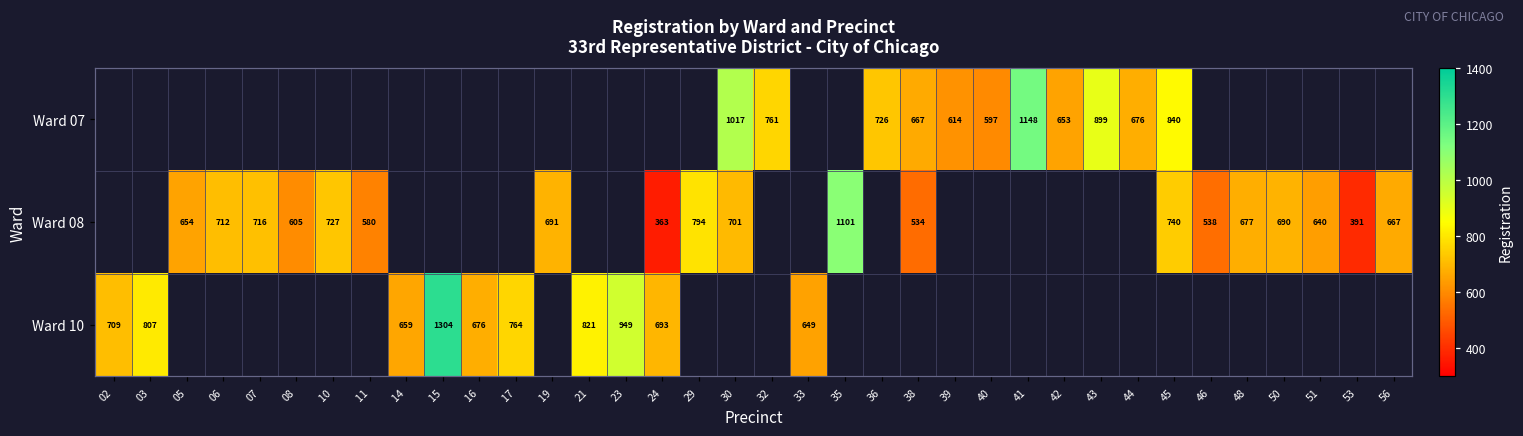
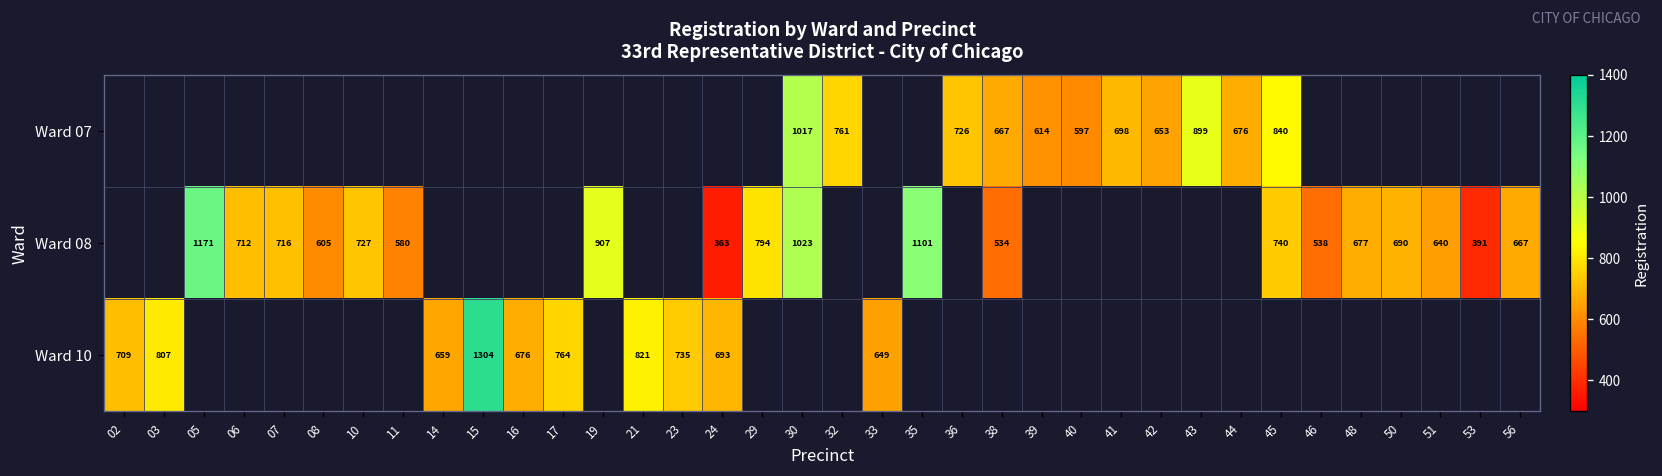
  {
    "Ward 07": {
      "30": 1017,
      "32": 761,
      "36": 726,
      "38": 667,
      "39": 614,
      "40": 597,
-     "41": 1148,
+     "41": 698,
      "42": 653,
      "43": 899,
      "44": 676,
      "45": 840
    },
    "Ward 08": {
-     "05": 654,
+     "05": 1171,
      "06": 712,
      "07": 716,
      "08": 605,
      "10": 727,
      "11": 580,
-     "19": 691,
+     "19": 907,
      "24": 363,
      "29": 794,
-     "30": 701,
+     "30": 1023,
      "35": 1101,
      "38": 534,
      "45": 740,
      "46": 538,
      "48": 677,
      "50": 690,
      "51": 640,
      "53": 391,
      "56": 667
    },
    "Ward 10": {
      "02": 709,
      "03": 807,
      "14": 659,
      "15": 1304,
      "16": 676,
      "17": 764,
      "21": 821,
-     "23": 949,
+     "23": 735,
      "24": 693,
      "33": 649
    }
  }
